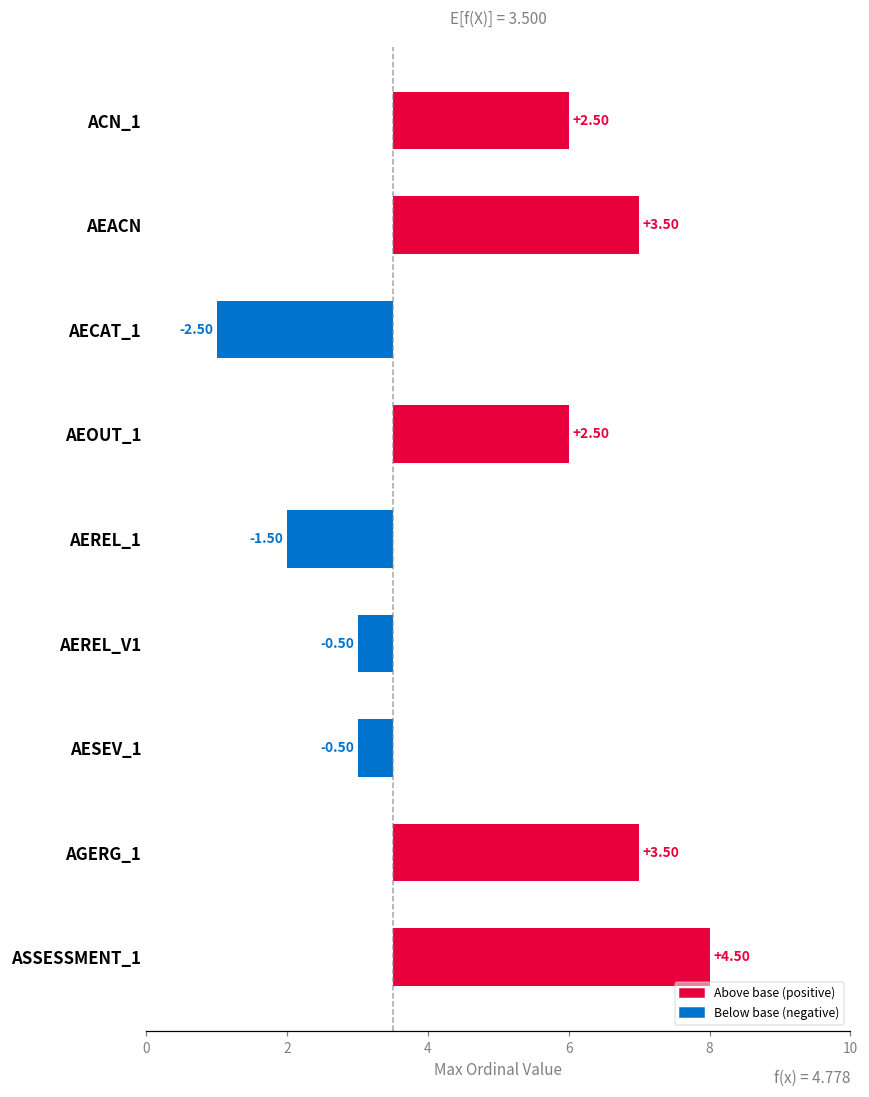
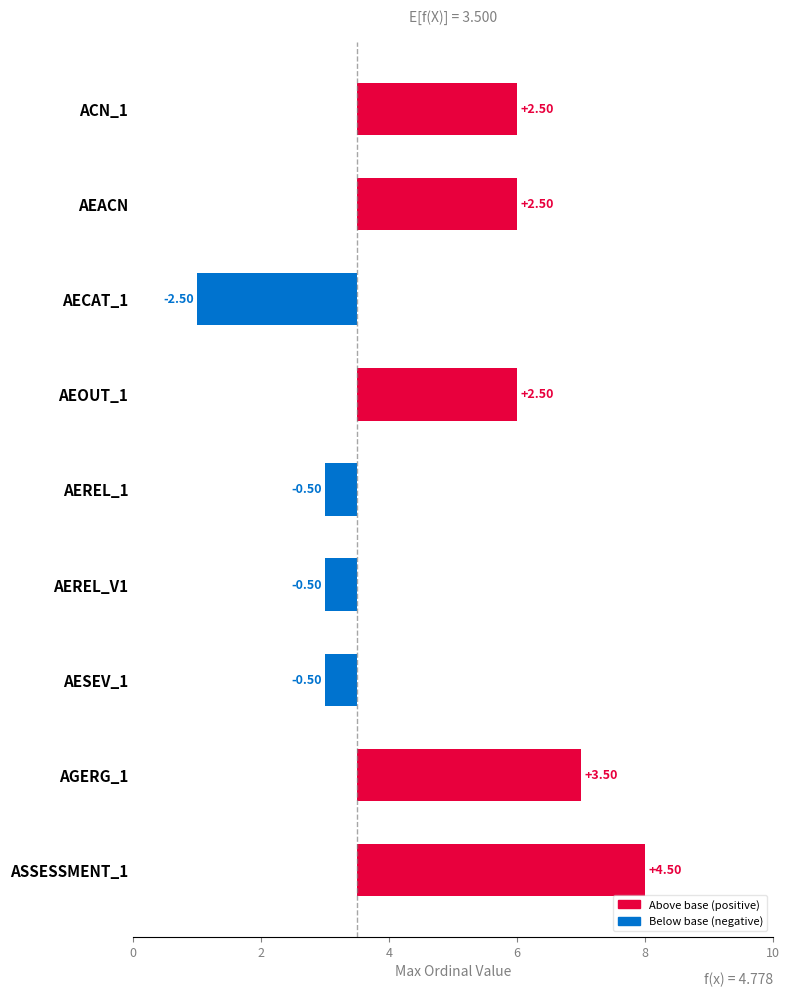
  {
    "ACN_1": "+2.50",
-   "AEACN": "+3.50",
+   "AEACN": "+2.50",
    "AECAT_1": "-2.50",
    "AEOUT_1": "+2.50",
-   "AEREL_1": "-1.50",
+   "AEREL_1": "-0.50",
    "AEREL_V1": "-0.50",
    "AESEV_1": "-0.50",
    "AGERG_1": "+3.50",
    "ASSESSMENT_1": "+4.50"
  }
